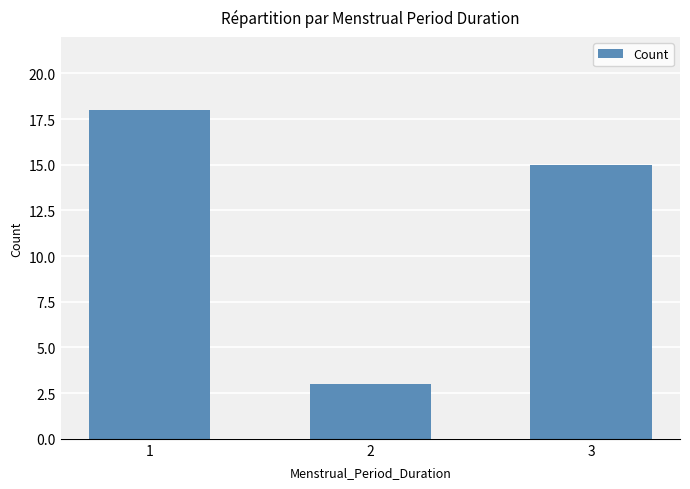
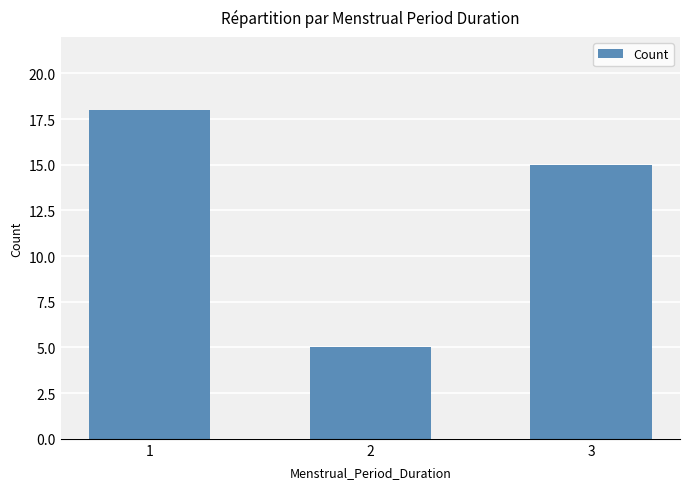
  {
    "1": 18,
-   "2": 3,
+   "2": 5,
    "3": 15
  }
